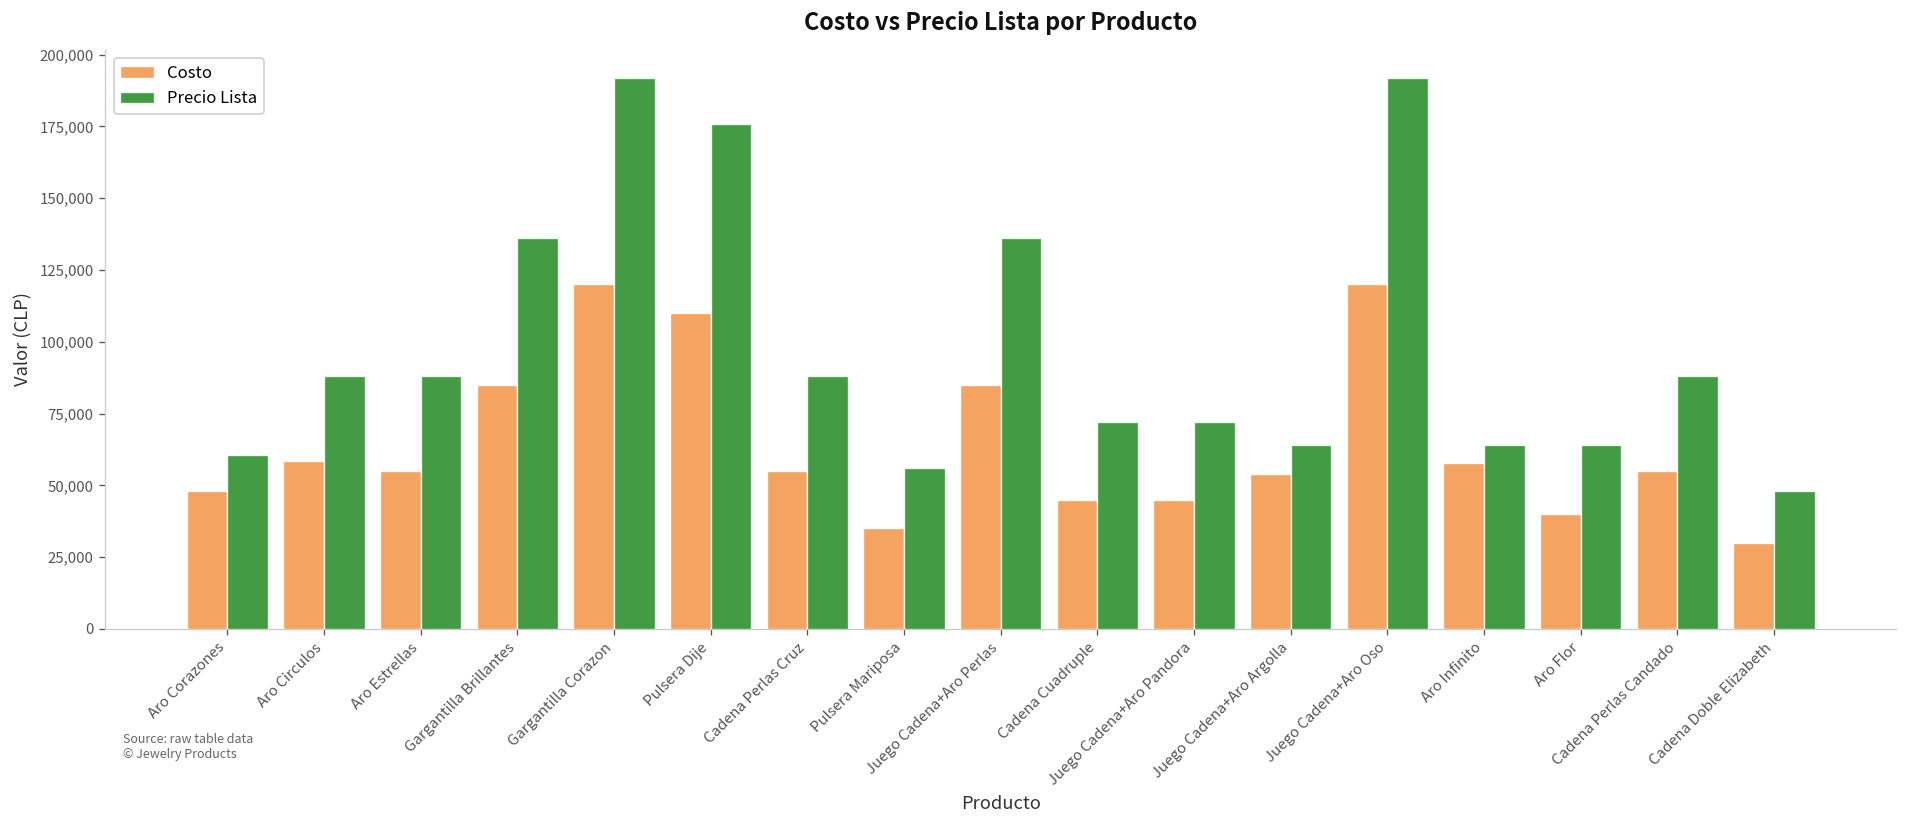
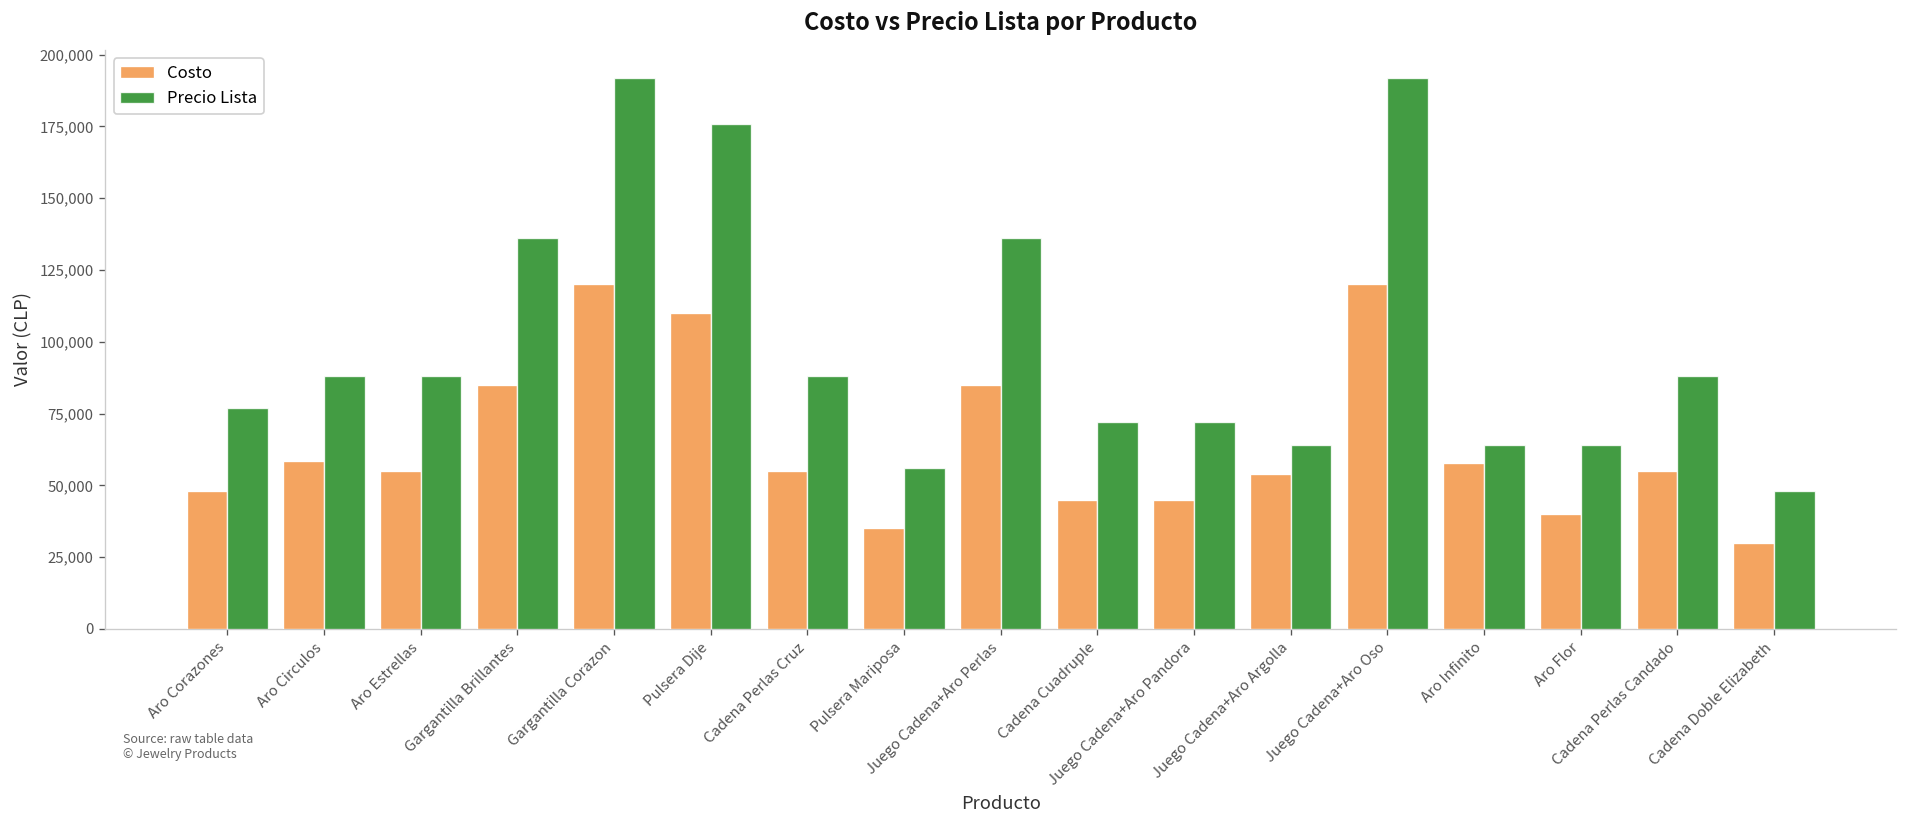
  {
    "Costo": {
      "Aro Corazones": "48,000",
      "Aro Circulos": "59,000",
      "Aro Estrellas": "55,000",
      "Gargantilla Brillantes": "85,000",
      "Gargantilla Corazon": "120,000",
      "Pulsera Dije": "110,000",
      "Cadena Perlas Cruz": "55,000",
      "Pulsera Mariposa": "35,000",
      "Juego Cadena+Aro Perlas": "85,000",
      "Cadena Cuadruple": "45,000",
      "Juego Cadena+Aro Pandora": "45,000",
      "Juego Cadena+Aro Argolla": "54,000",
      "Juego Cadena+Aro Oso": "120,000",
      "Aro Infinito": "58,000",
      "Aro Flor": "40,000",
      "Cadena Perlas Candado": "55,000",
      "Cadena Doble Elizabeth": "30,000"
    },
    "Precio Lista": {
-     "Aro Corazones": "61,000",
+     "Aro Corazones": "77,000",
      "Aro Circulos": "88,000",
      "Aro Estrellas": "88,000",
      "Gargantilla Brillantes": "136,000",
      "Gargantilla Corazon": "192,000",
      "Pulsera Dije": "176,000",
      "Cadena Perlas Cruz": "88,000",
      "Pulsera Mariposa": "56,000",
      "Juego Cadena+Aro Perlas": "136,000",
      "Cadena Cuadruple": "72,000",
      "Juego Cadena+Aro Pandora": "72,000",
      "Juego Cadena+Aro Argolla": "64,000",
      "Juego Cadena+Aro Oso": "192,000",
      "Aro Infinito": "64,000",
      "Aro Flor": "64,000",
      "Cadena Perlas Candado": "88,000",
      "Cadena Doble Elizabeth": "48,000"
    }
  }
